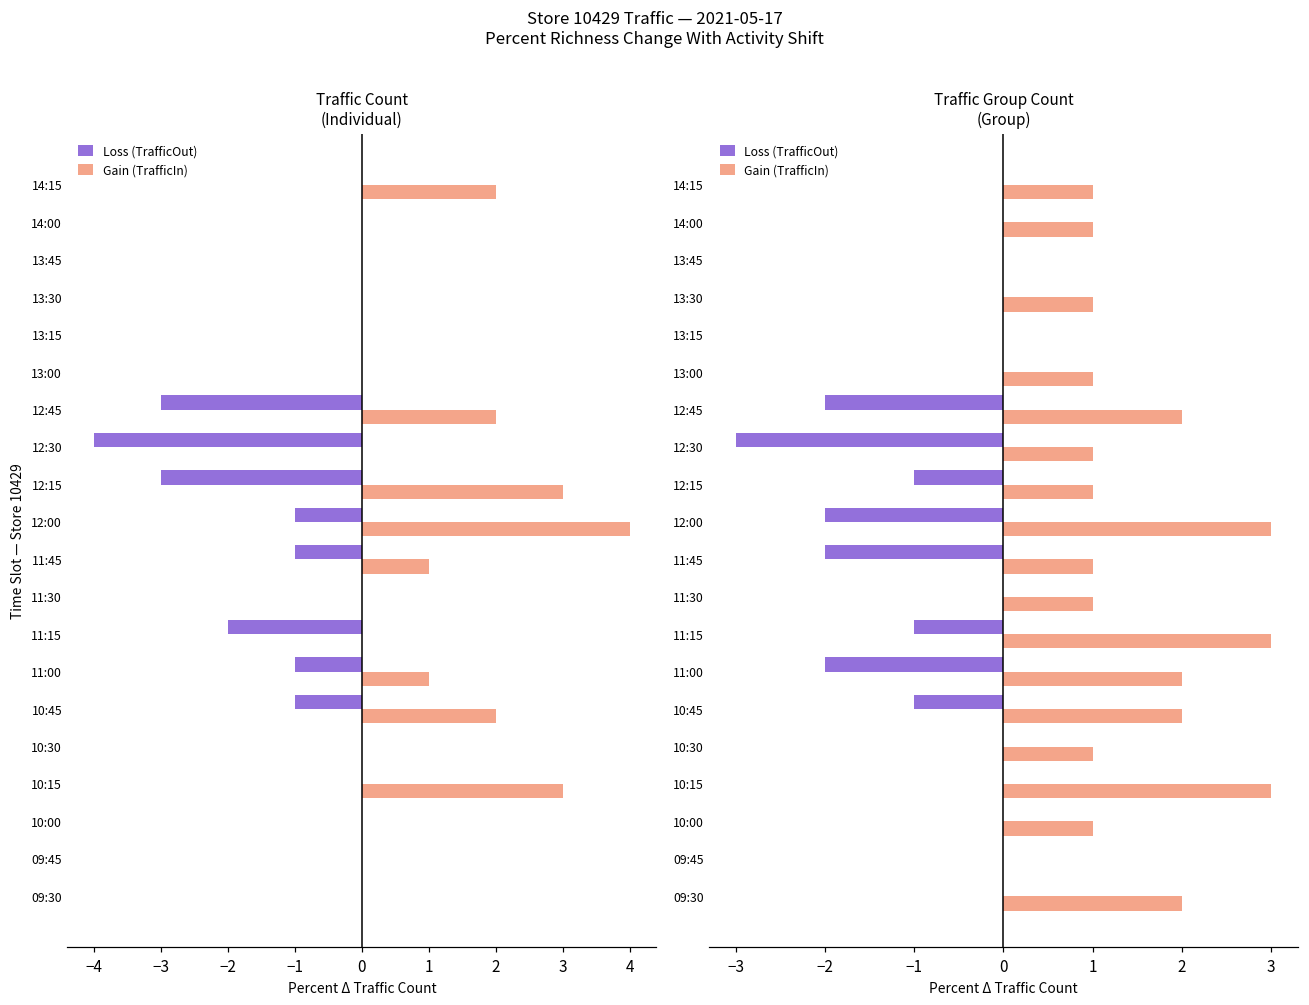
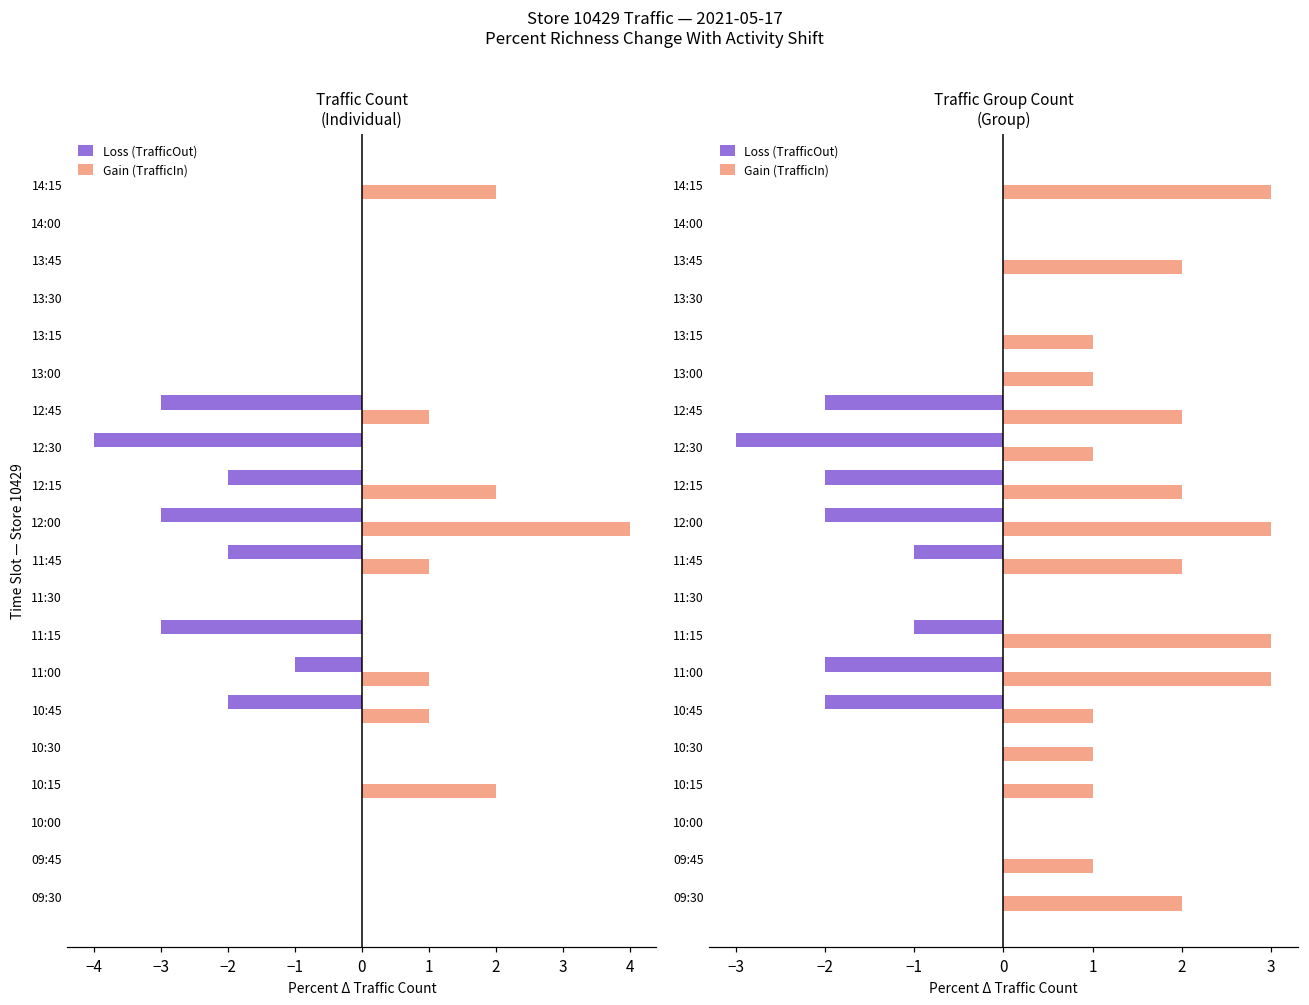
  {
    "Traffic Count (Individual)": {
      "Loss (TrafficOut)": {
        "14:15": 0.0,
        "14:00": 0.0,
        "13:45": 0.0,
        "13:30": 0.0,
        "13:15": 0.0,
        "13:00": 0.0,
        "12:45": -3.0,
        "12:30": -4.0,
-       "12:15": -3.0,
-       "12:00": -1.0,
-       "11:45": -1.0,
+       "12:15": -2.0,
+       "12:00": -3.0,
+       "11:45": -2.0,
        "11:30": 0.0,
-       "11:15": -2.0,
+       "11:15": -3.0,
        "11:00": -1.0,
-       "10:45": -1.0,
+       "10:45": -2.0,
        "10:30": 0.0,
        "10:15": 0.0,
        "10:00": 0.0,
        "09:45": 0.0,
        "09:30": 0.0
      },
      "Gain (TrafficIn)": {
        "14:15": 2,
        "14:00": 0,
        "13:45": 0,
        "13:30": 0,
        "13:15": 0,
        "13:00": 0,
-       "12:45": 2,
+       "12:45": 1,
        "12:30": 0,
-       "12:15": 3,
+       "12:15": 2,
        "12:00": 4,
        "11:45": 1,
        "11:30": 0,
        "11:15": 0,
        "11:00": 1,
-       "10:45": 2,
+       "10:45": 1,
        "10:30": 0,
-       "10:15": 3,
+       "10:15": 2,
        "10:00": 0,
        "09:45": 0,
        "09:30": 0
      }
    },
    "Traffic Group Count (Group)": {
      "Loss (TrafficOut)": {
        "14:15": 0.0,
        "14:00": 0.0,
        "13:45": 0.0,
        "13:30": 0.0,
        "13:15": 0.0,
        "13:00": 0.0,
        "12:45": -2.0,
        "12:30": -3.0,
-       "12:15": -1.0,
+       "12:15": -2.0,
        "12:00": -2.0,
-       "11:45": -2.0,
+       "11:45": -1.0,
        "11:30": 0.0,
        "11:15": -1.0,
        "11:00": -2.0,
-       "10:45": -1.0,
+       "10:45": -2.0,
        "10:30": 0.0,
        "10:15": 0.0,
        "10:00": 0.0,
        "09:45": 0.0,
        "09:30": 0.0
      },
      "Gain (TrafficIn)": {
-       "14:15": 1,
-       "14:00": 1,
-       "13:45": 0,
-       "13:30": 1,
-       "13:15": 0,
+       "14:15": 3,
+       "14:00": 0,
+       "13:45": 2,
+       "13:30": 0,
+       "13:15": 1,
        "13:00": 1,
        "12:45": 2,
        "12:30": 1,
-       "12:15": 1,
+       "12:15": 2,
        "12:00": 3,
-       "11:45": 1,
-       "11:30": 1,
+       "11:45": 2,
+       "11:30": 0,
        "11:15": 3,
-       "11:00": 2,
-       "10:45": 2,
+       "11:00": 3,
+       "10:45": 1,
        "10:30": 1,
-       "10:15": 3,
-       "10:00": 1,
-       "09:45": 0,
+       "10:15": 1,
+       "10:00": 0,
+       "09:45": 1,
        "09:30": 2
      }
    }
  }
